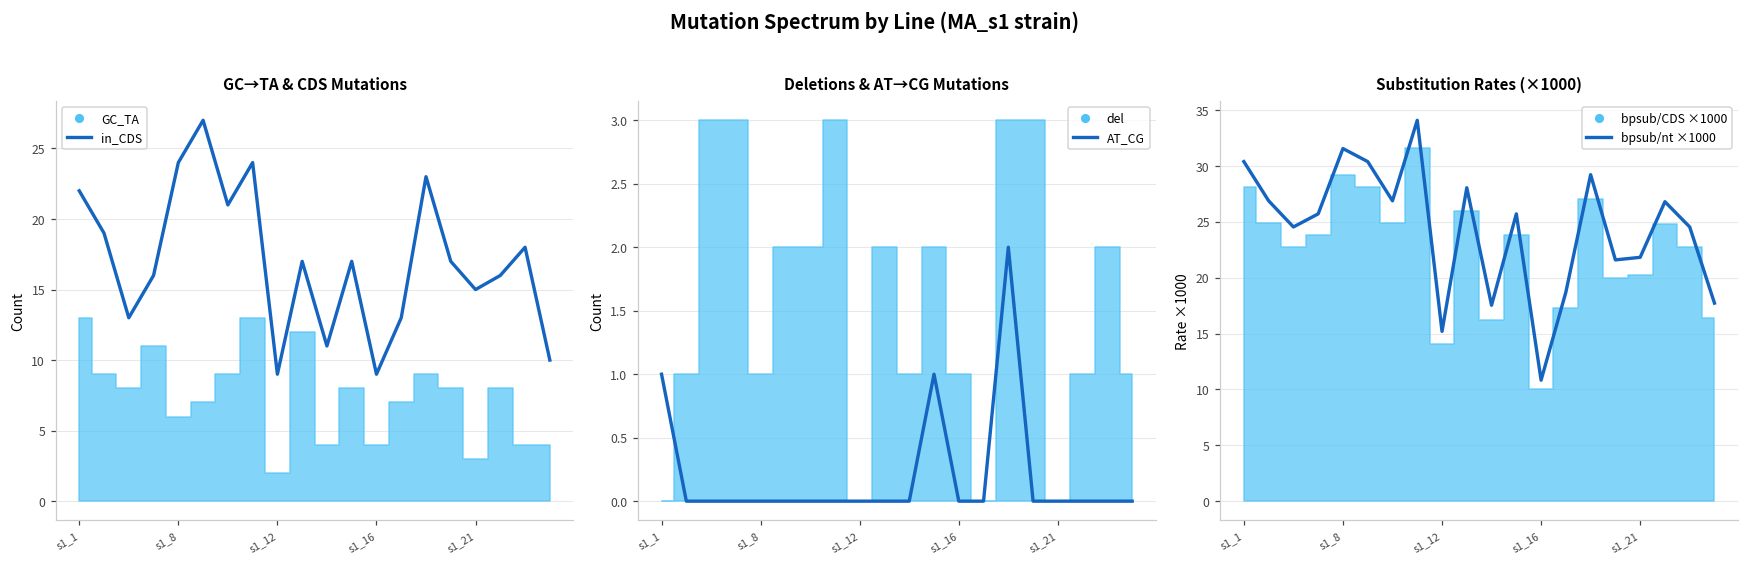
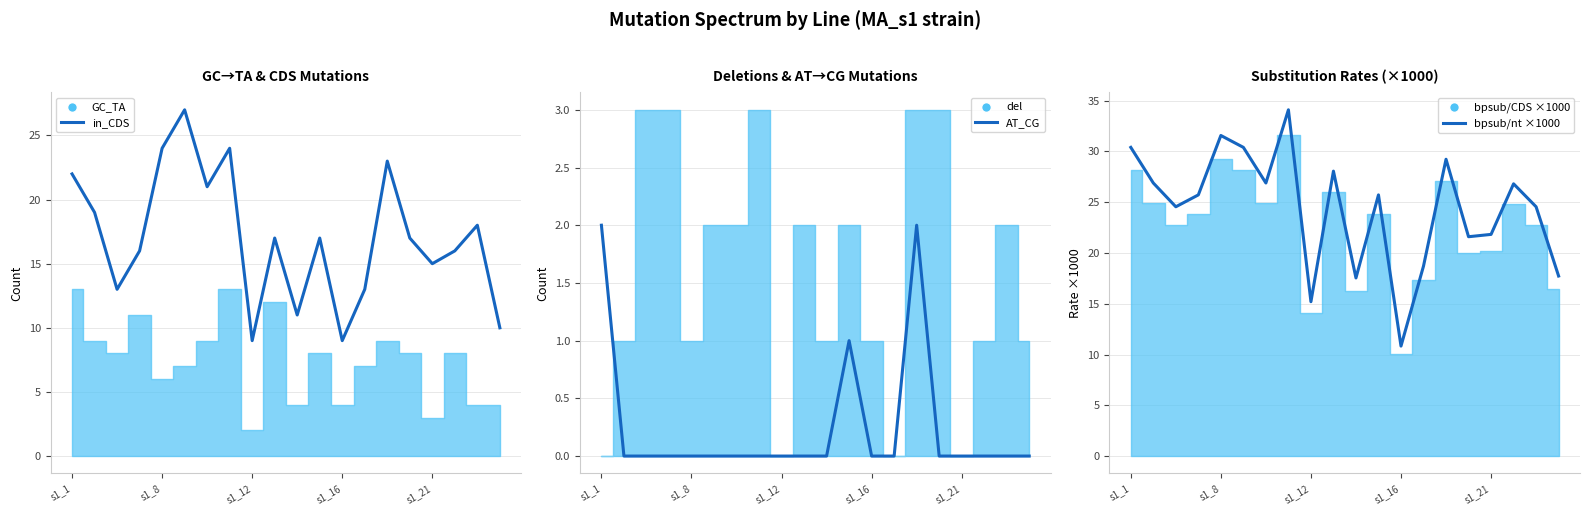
  {
    "Deletions & AT→CG Mutations": {
      "AT_CG": {
-       "s1_1": 1,
+       "s1_1": 2,
        "s1_8": 0,
        "s1_12": 0,
        "s1_16": 0,
        "s1_21": 0
      }
    }
  }
